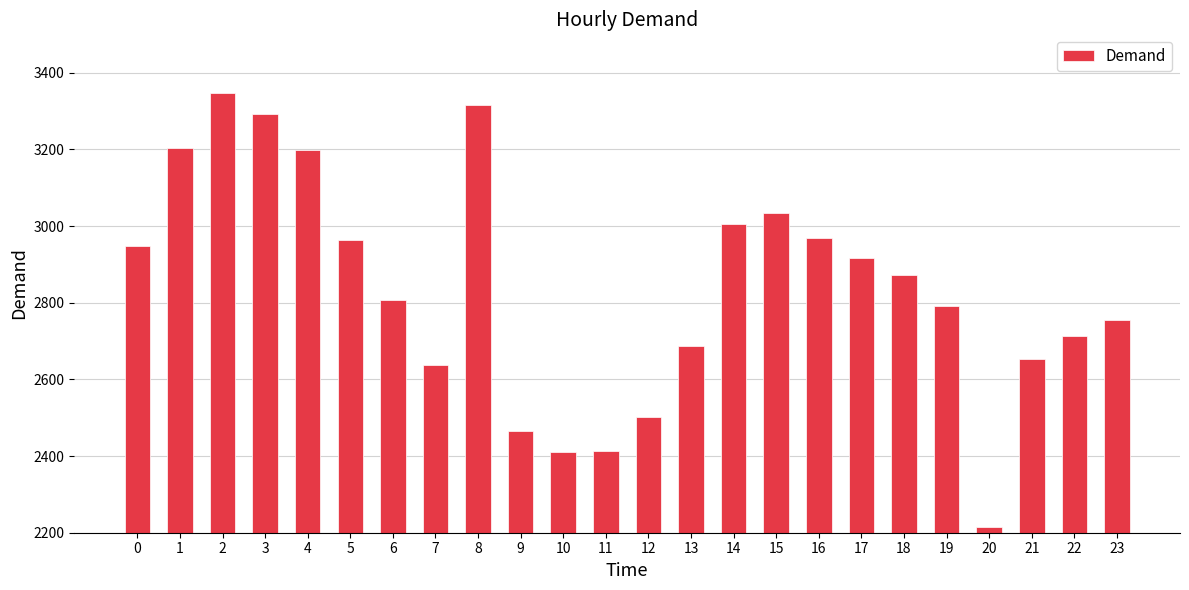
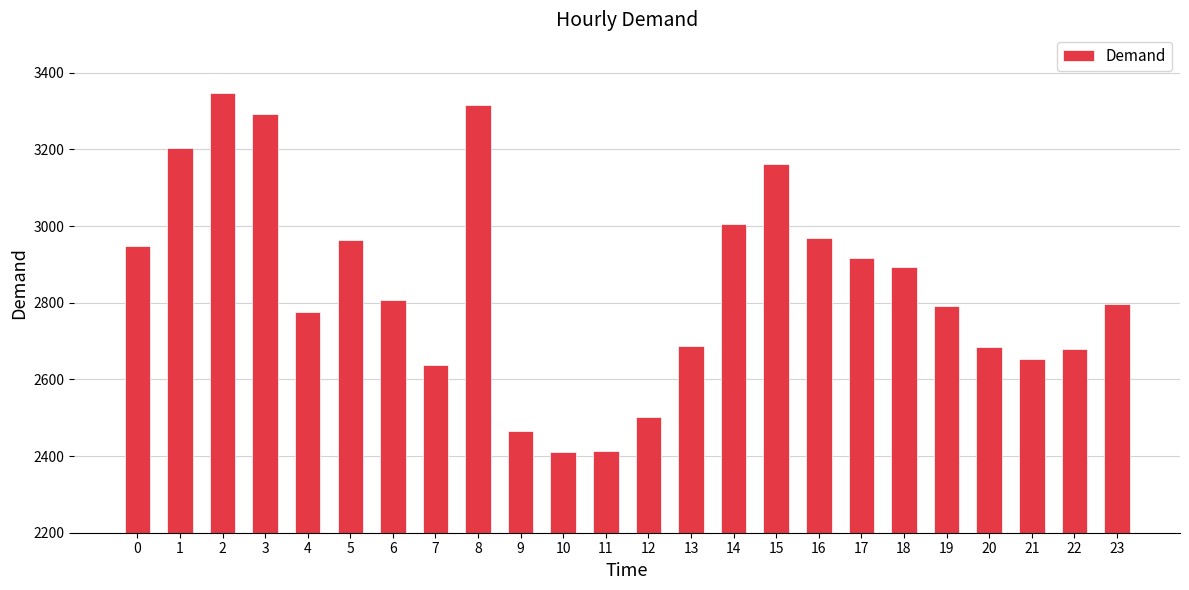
  {
    "0": 2950,
    "1": 3200,
    "2": 3350,
    "3": 3290,
-   "4": 3200,
+   "4": 2780,
    "5": 2960,
    "6": 2810,
    "7": 2640,
    "8": 3310,
    "9": 2470,
    "10": 2410,
    "11": 2410,
    "12": 2500,
    "13": 2690,
    "14": 3010,
-   "15": 3030,
+   "15": 3160,
    "16": 2970,
    "17": 2920,
-   "18": 2870,
+   "18": 2890,
    "19": 2790,
-   "20": 2220,
+   "20": 2690,
    "21": 2650,
-   "22": 2710,
-   "23": 2760
+   "22": 2680,
+   "23": 2800
  }
